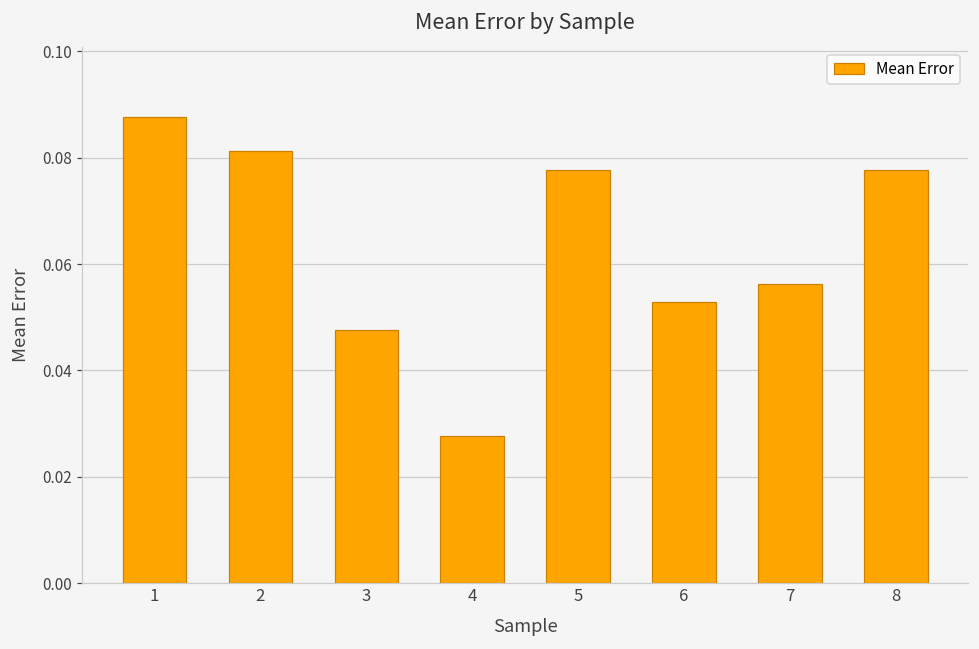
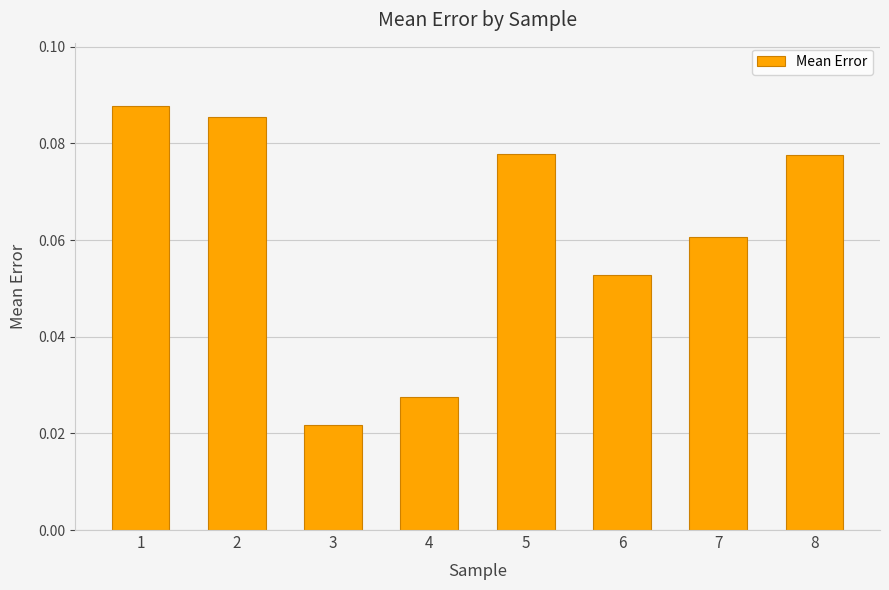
  {
    "1": 0.088,
-   "2": 0.081,
-   "3": 0.048,
+   "2": 0.085,
+   "3": 0.022,
    "4": 0.028,
    "5": 0.078,
    "6": 0.053,
-   "7": 0.056,
+   "7": 0.061,
    "8": 0.078
  }
